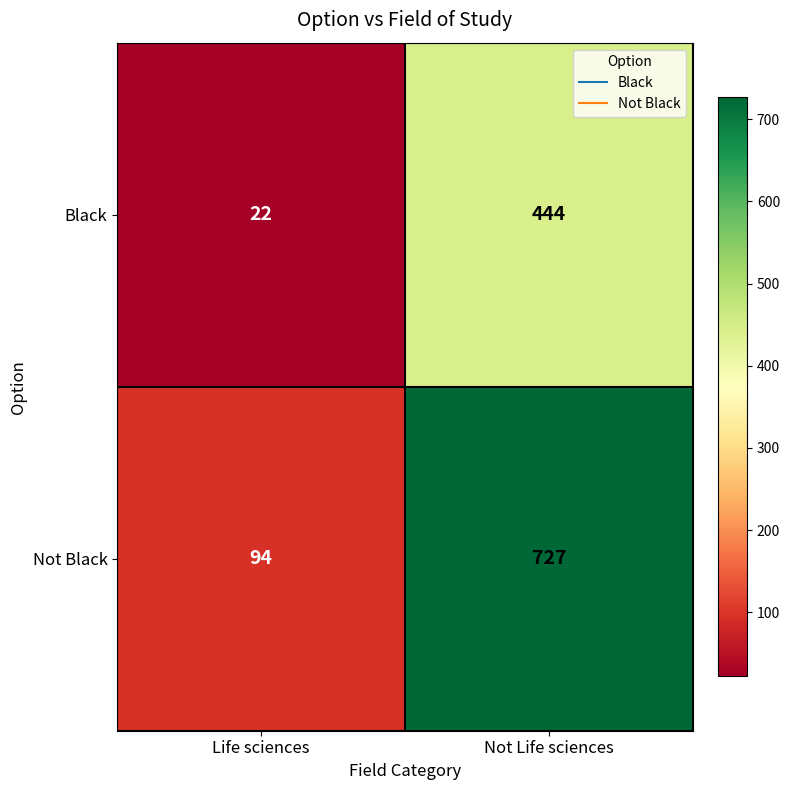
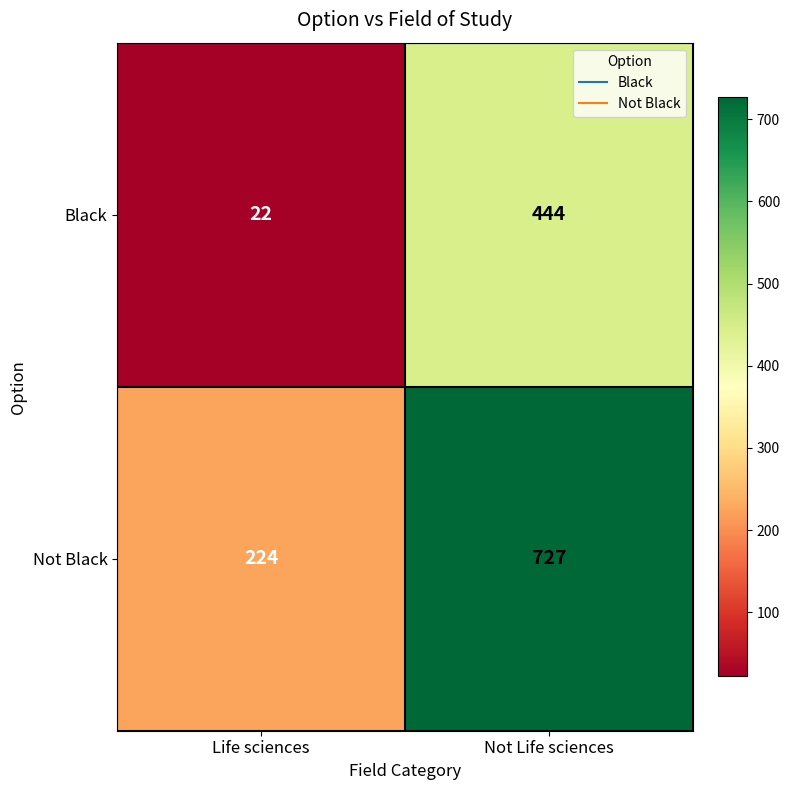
  {
    "Black": {
      "Life sciences": 22,
      "Not Life sciences": 444
    },
    "Not Black": {
-     "Life sciences": 94,
+     "Life sciences": 224,
      "Not Life sciences": 727
    }
  }
